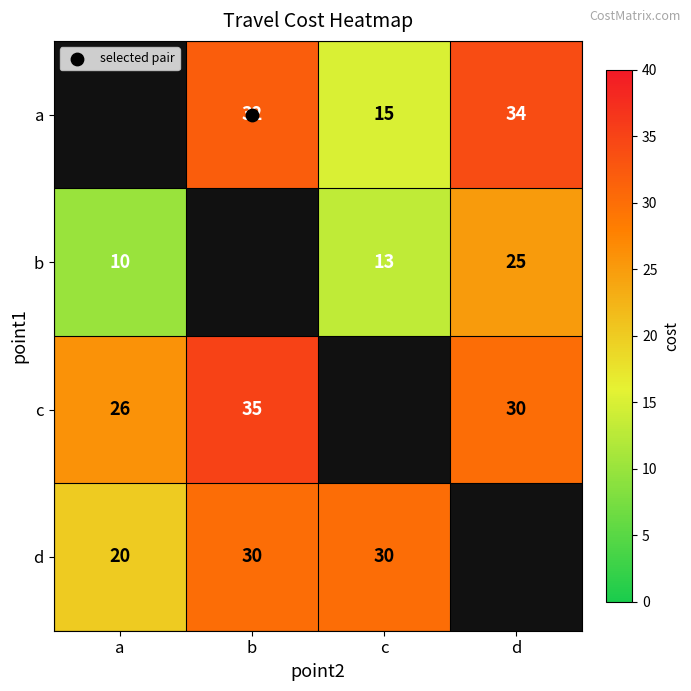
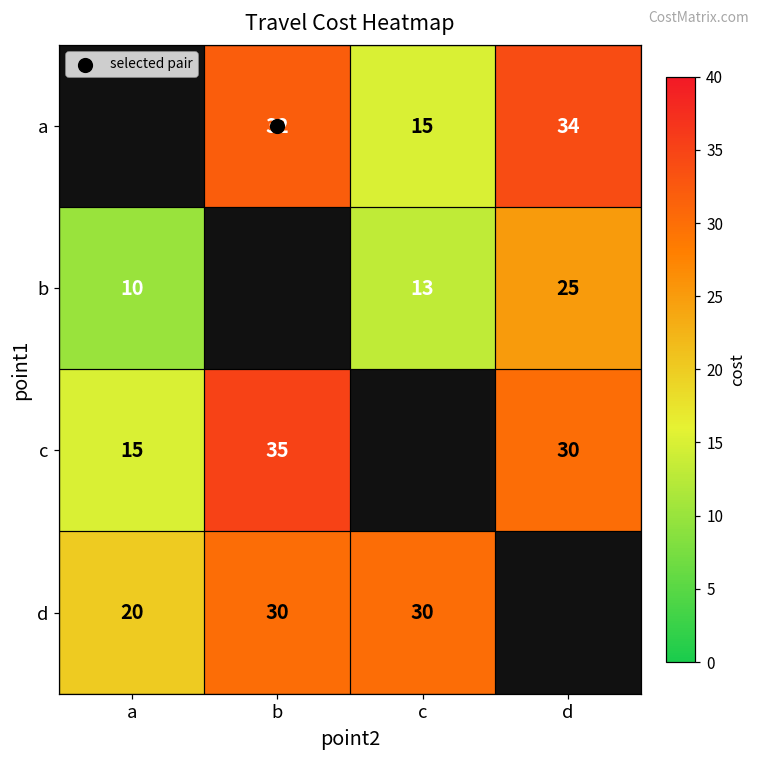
  {
    "a": {
      "c": 15,
      "d": 34
    },
    "b": {
      "a": 10,
      "c": 13,
      "d": 25
    },
    "c": {
-     "a": 26,
+     "a": 15,
      "b": 35,
      "d": 30
    },
    "d": {
      "a": 20,
      "b": 30,
      "c": 30
    }
  }
